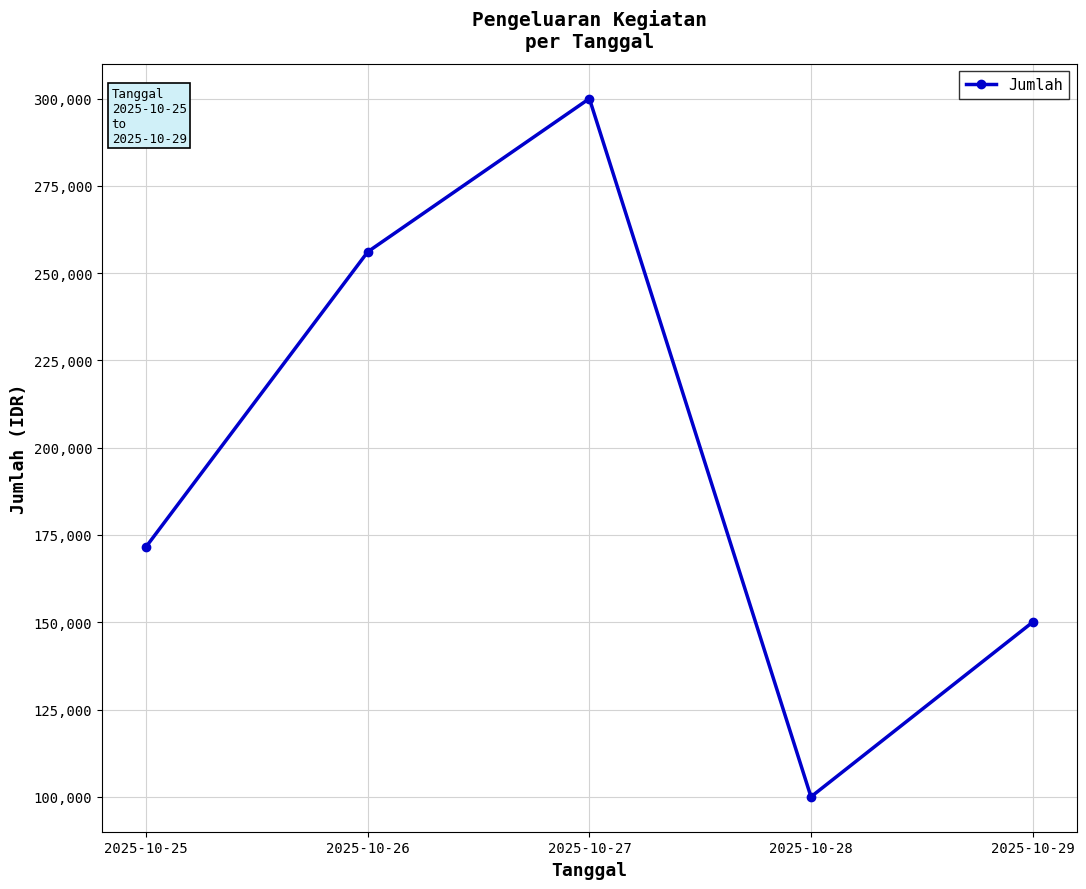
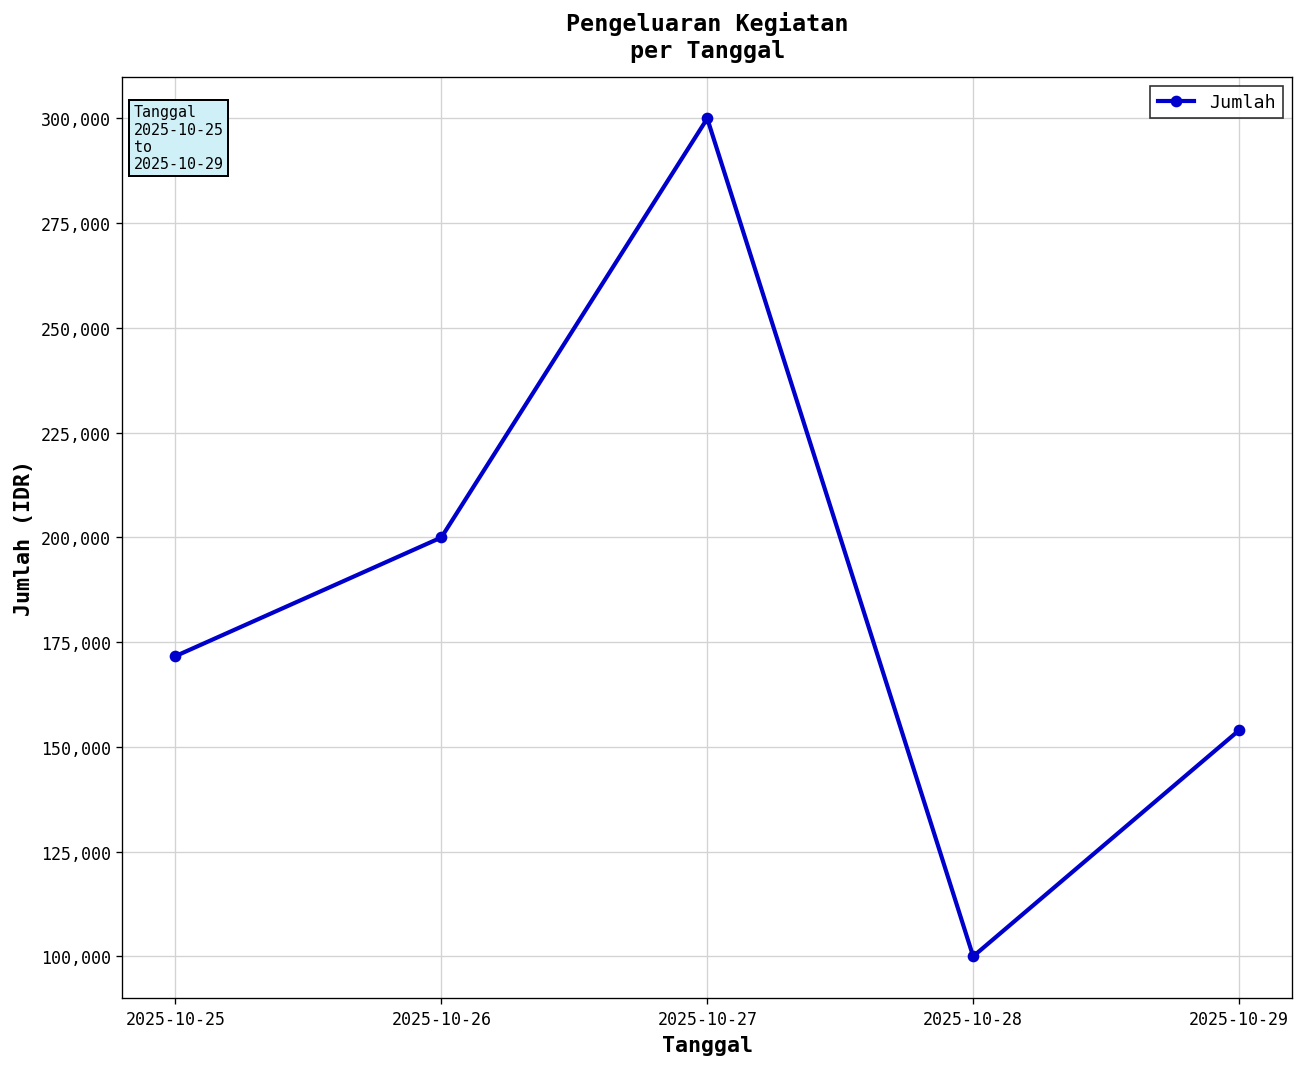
  {
    "2025-10-25": "172,000",
-   "2025-10-26": "256,000",
+   "2025-10-26": "200,000",
    "2025-10-27": "300,000",
    "2025-10-28": "100,000",
-   "2025-10-29": "150,000"
+   "2025-10-29": "154,000"
  }
